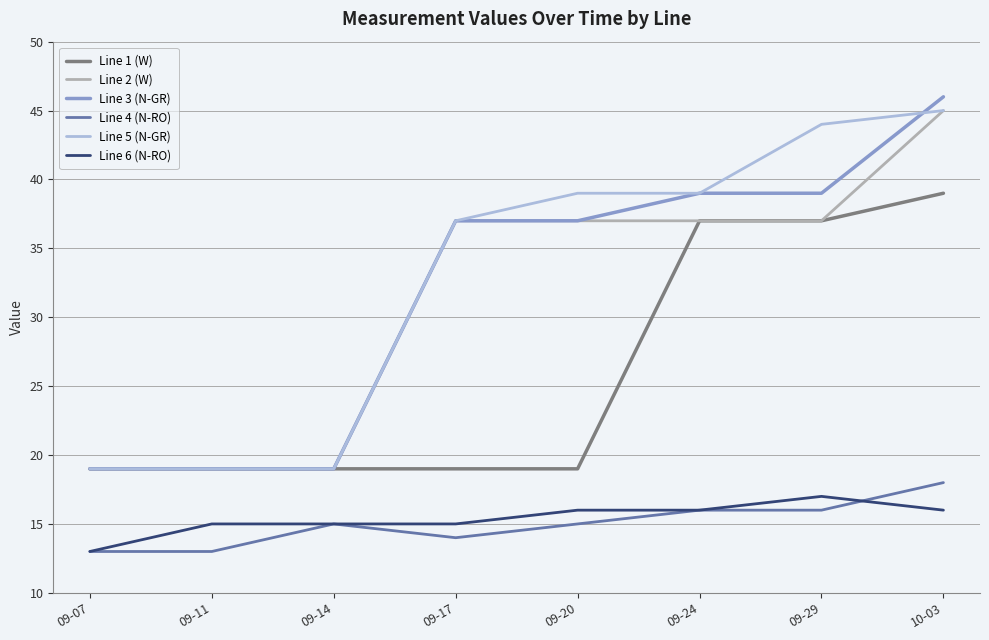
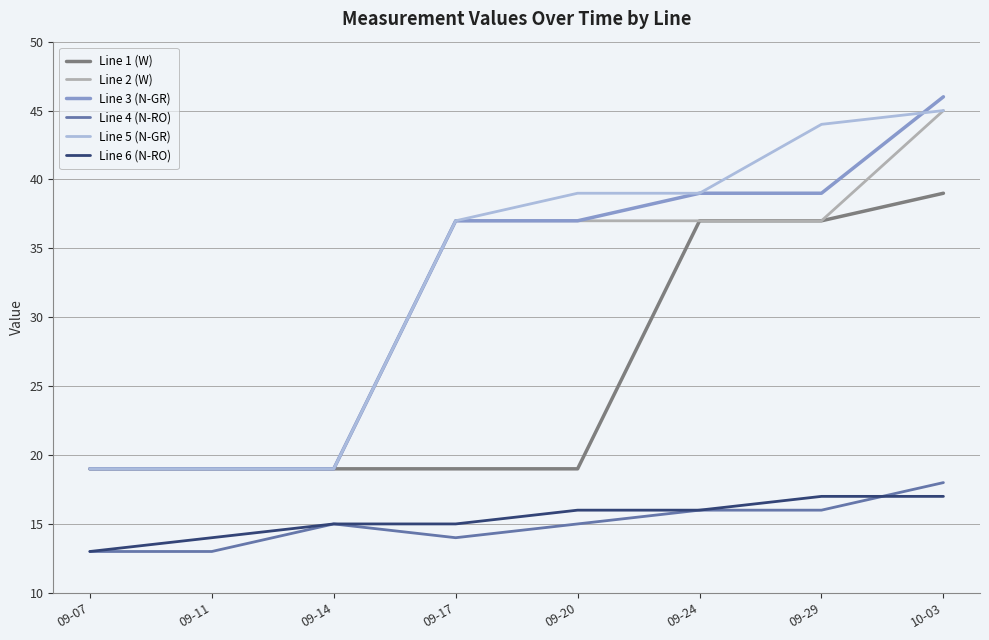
  {
    "Line 6 (N-RO)": {
-     "09-11": 15,
+     "09-11": 14,
      "09-17": 15,
      "09-20": 16,
      "09-29": 17,
-     "10-03": 16
+     "10-03": 17
    }
  }
